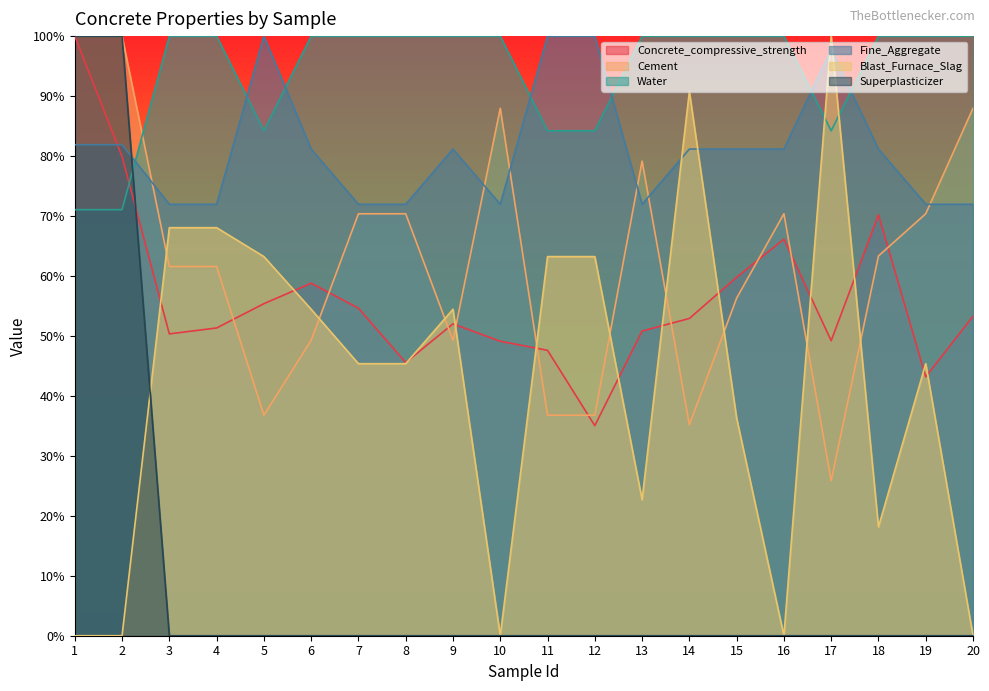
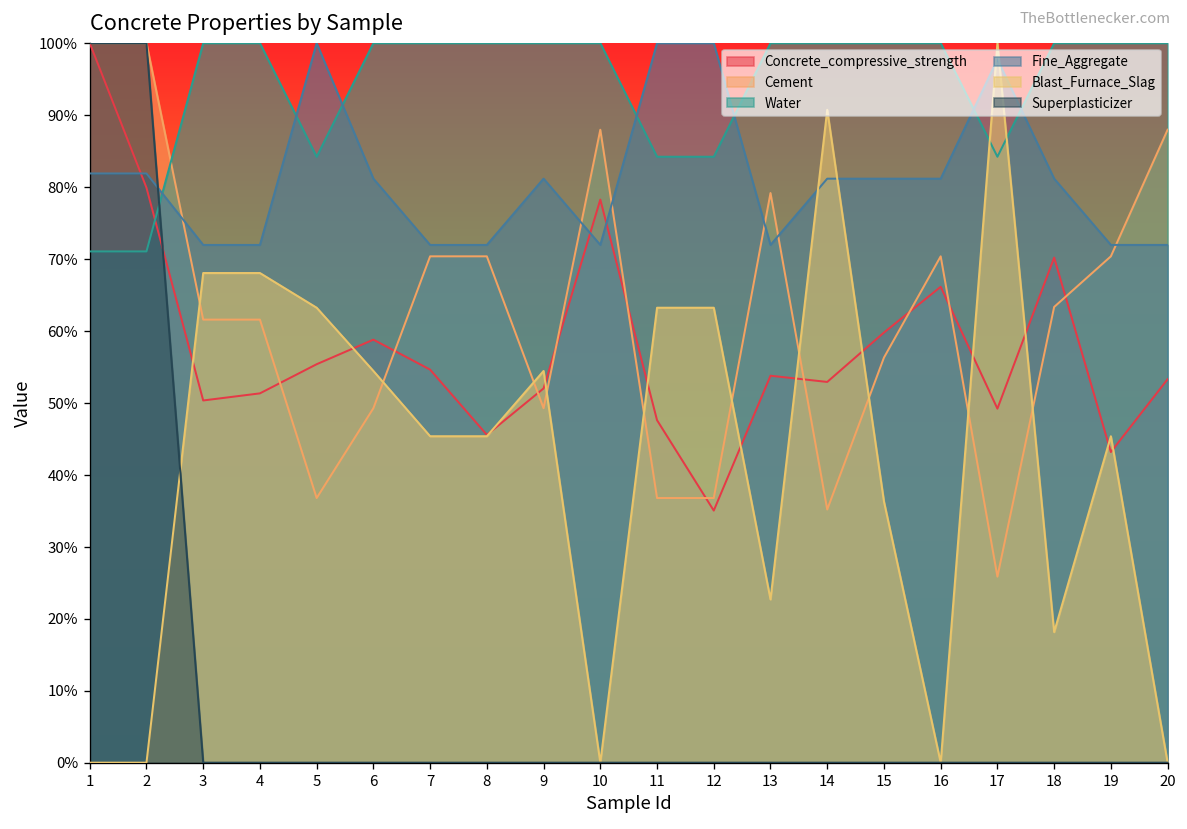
  {
    "Concrete_compressive_strength": {
      "2": "80%",
      "3": "50%",
      "4": "51%",
      "5": "55%",
      "6": "59%",
      "7": "55%",
      "9": "52%",
-     "10": "49%",
+     "10": "78%",
      "11": "48%",
      "12": "35%",
-     "13": "51%",
+     "13": "54%",
      "14": "53%",
      "15": "60%",
      "16": "66%",
      "17": "49%",
      "18": "70%",
      "19": "43%",
      "20": "53%"
    },
    "Superplasticizer": {
      "3": "0%",
      "4": "0%",
      "5": "0%",
      "6": "0%",
      "7": "0%",
      "8": "0%",
      "9": "0%",
      "11": "0%",
      "12": "0%",
      "13": "0%",
      "14": "0%",
      "15": "0%",
      "17": "0%",
      "18": "0%",
      "19": "0%"
    }
  }
